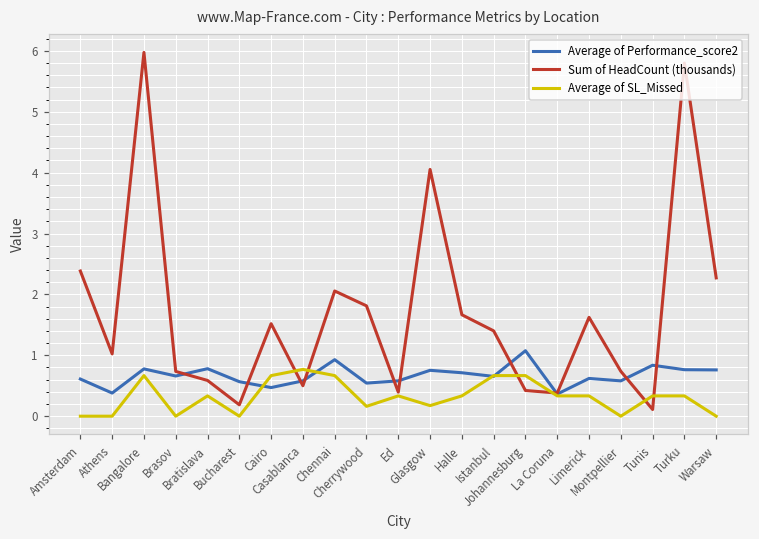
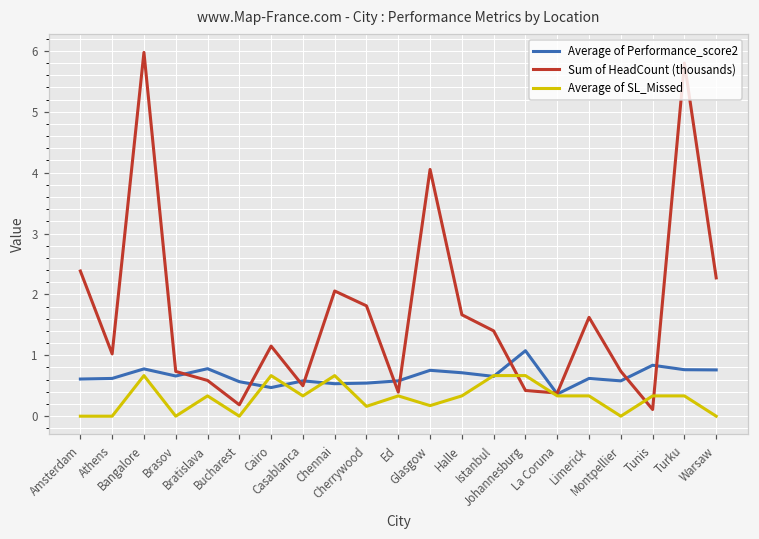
  {
    "Average of Performance_score2": {
      "Amsterdam": 0.6,
-     "Athens": 0.4,
+     "Athens": 0.6,
      "Bangalore": 0.8,
      "Brasov": 0.7,
      "Bratislava": 0.8,
      "Bucharest": 0.6,
      "Cairo": 0.5,
      "Casablanca": 0.6,
-     "Chennai": 0.9,
+     "Chennai": 0.5,
      "Cherrywood": 0.5,
      "Ed": 0.6,
      "Glasgow": 0.8,
      "Halle": 0.7,
      "Johannesburg": 1.1,
      "Limerick": 0.6,
      "Montpellier": 0.6,
      "Tunis": 0.8,
      "Turku": 0.8,
      "Warsaw": 0.8
    },
    "Sum of HeadCount (thousands)": {
      "Amsterdam": 2.4,
      "Athens": 1.0,
      "Bangalore": 6.0,
      "Brasov": 0.7,
      "Bratislava": 0.6,
      "Bucharest": 0.2,
-     "Cairo": 1.5,
+     "Cairo": 1.2,
      "Casablanca": 0.5,
      "Chennai": 2.1,
      "Cherrywood": 1.8,
      "Ed": 0.4,
      "Glasgow": 4.1,
      "Halle": 1.7,
      "Istanbul": 1.4,
      "Johannesburg": 0.4,
      "Limerick": 1.6,
      "Montpellier": 0.7,
      "Tunis": 0.1,
      "Warsaw": 2.3
    },
    "Average of SL_Missed": {
      "Amsterdam": 0.0,
      "Athens": 0.0,
      "Bangalore": 0.7,
      "Brasov": 0.0,
      "Bratislava": 0.3,
      "Bucharest": 0.0,
      "Cairo": 0.7,
-     "Casablanca": 0.8,
+     "Casablanca": 0.3,
      "Chennai": 0.7,
      "Cherrywood": 0.2,
      "Ed": 0.3,
      "Glasgow": 0.2,
      "Halle": 0.3,
      "Johannesburg": 0.7,
      "Limerick": 0.3,
      "Montpellier": 0.0,
      "Tunis": 0.3,
      "Turku": 0.3,
      "Warsaw": 0.0
    }
  }
